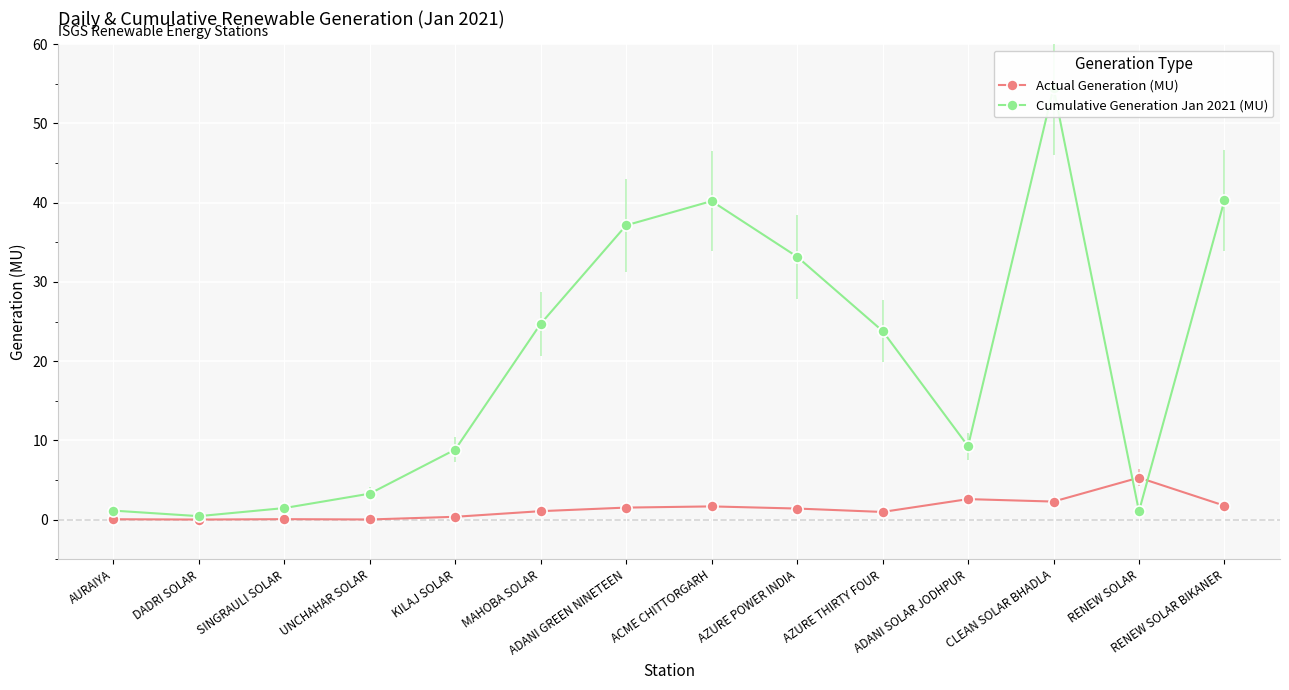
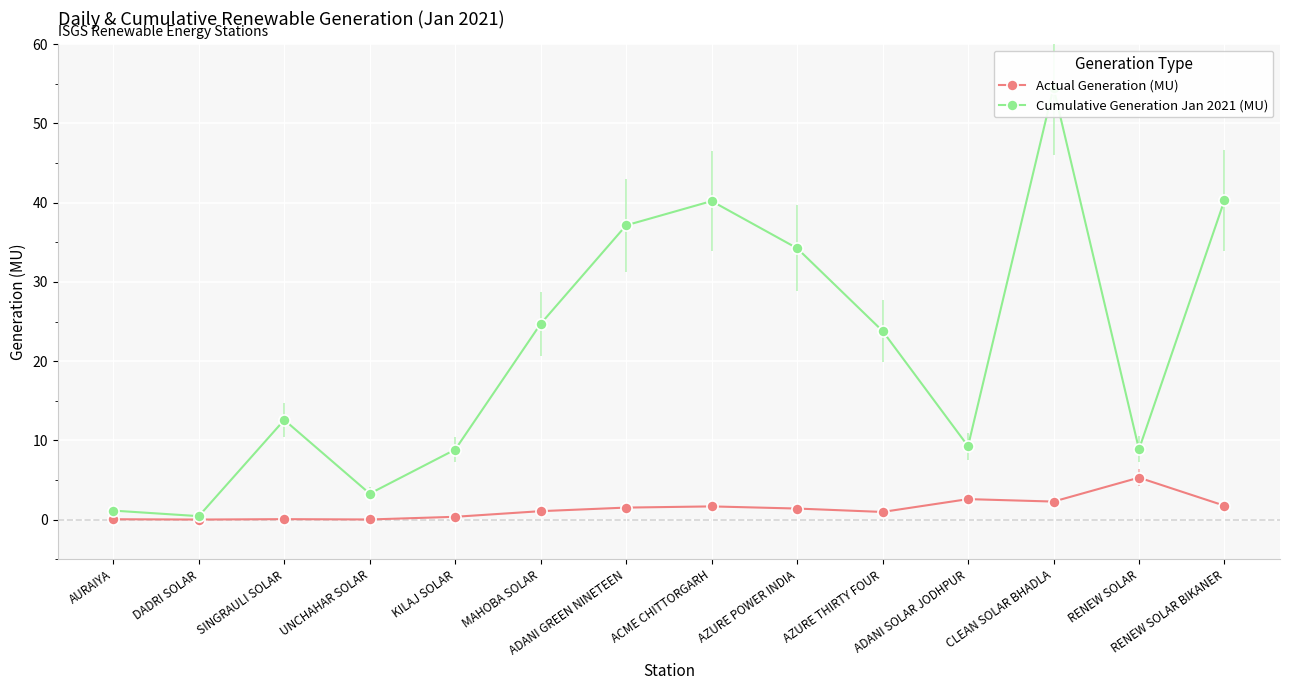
  {
    "Actual Generation (MU)": {
      "AURAIYA": 0,
      "DADRI SOLAR": 0,
      "SINGRAULI SOLAR": 0,
      "UNCHAHAR SOLAR": 0,
      "KILAJ SOLAR": 0,
      "MAHOBA SOLAR": 1,
      "ADANI GREEN NINETEEN": 2,
      "ACME CHITTORGARH": 2,
      "AZURE POWER INDIA": 1,
      "AZURE THIRTY FOUR": 1,
      "ADANI SOLAR JODHPUR": 3,
      "CLEAN SOLAR BHADLA": 2,
      "RENEW SOLAR": 5,
      "RENEW SOLAR BIKANER": 2
    },
    "Cumulative Generation Jan 2021 (MU)": {
      "AURAIYA": 1,
      "DADRI SOLAR": 0,
-     "SINGRAULI SOLAR": 1,
+     "SINGRAULI SOLAR": 13,
      "UNCHAHAR SOLAR": 3,
      "KILAJ SOLAR": 9,
      "MAHOBA SOLAR": 25,
      "ADANI GREEN NINETEEN": 37,
      "ACME CHITTORGARH": 40,
-     "AZURE POWER INDIA": 33,
+     "AZURE POWER INDIA": 34,
      "AZURE THIRTY FOUR": 24,
      "ADANI SOLAR JODHPUR": 9,
-     "RENEW SOLAR": 1,
+     "RENEW SOLAR": 9,
      "RENEW SOLAR BIKANER": 40
    }
  }
